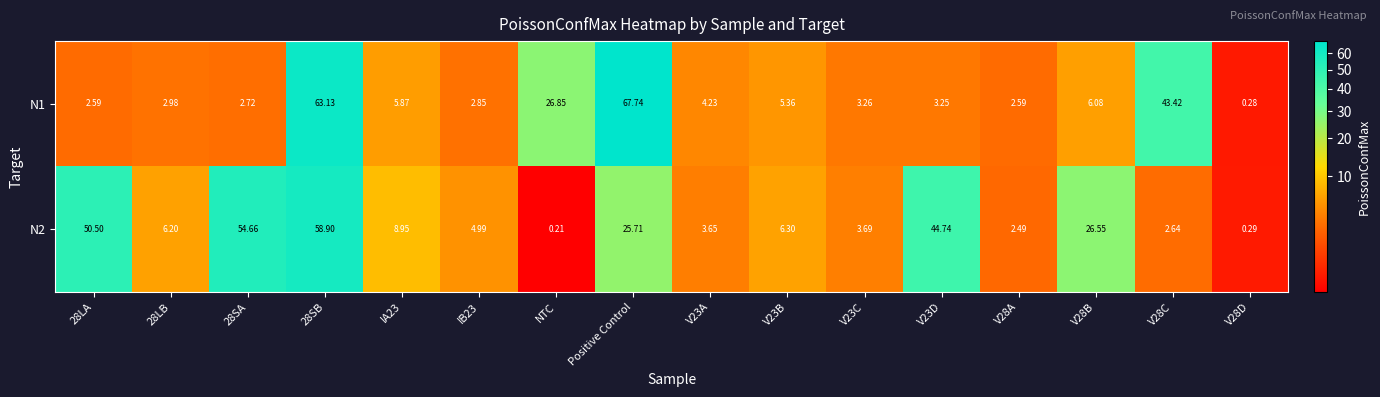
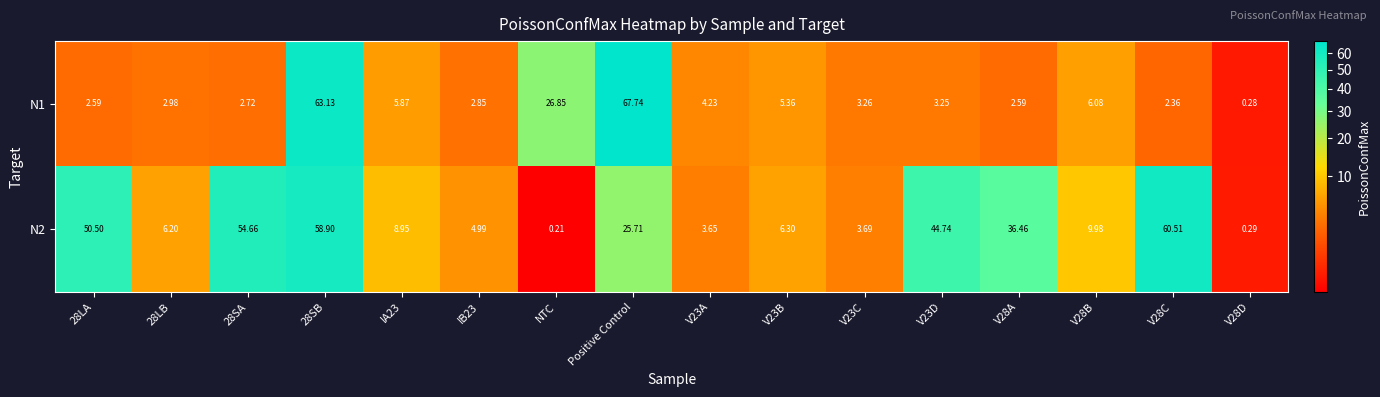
  {
    "N1": {
      "28LA": 2.59,
      "28LB": 2.98,
      "28SA": 2.72,
      "28SB": 63.13,
      "IA23": 5.87,
      "IB23": 2.85,
      "NTC": 26.85,
      "Positive Control": 67.74,
      "V23A": 4.23,
      "V23B": 5.36,
      "V23C": 3.26,
      "V23D": 3.25,
      "V28A": 2.59,
      "V28B": 6.08,
-     "V28C": 43.42,
+     "V28C": 2.36,
      "V28D": 0.28
    },
    "N2": {
      "28LA": 50.50,
      "28LB": 6.20,
      "28SA": 54.66,
      "28SB": 58.90,
      "IA23": 8.95,
      "IB23": 4.99,
      "NTC": 0.21,
      "Positive Control": 25.71,
      "V23A": 3.65,
      "V23B": 6.30,
      "V23C": 3.69,
      "V23D": 44.74,
-     "V28A": 2.49,
-     "V28B": 26.55,
-     "V28C": 2.64,
+     "V28A": 36.46,
+     "V28B": 9.98,
+     "V28C": 60.51,
      "V28D": 0.29
    }
  }
